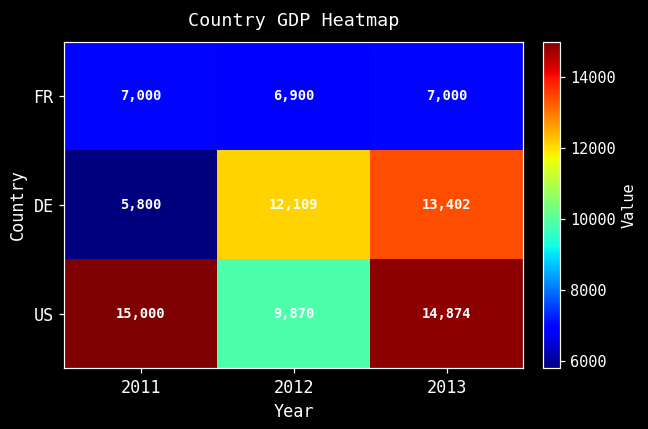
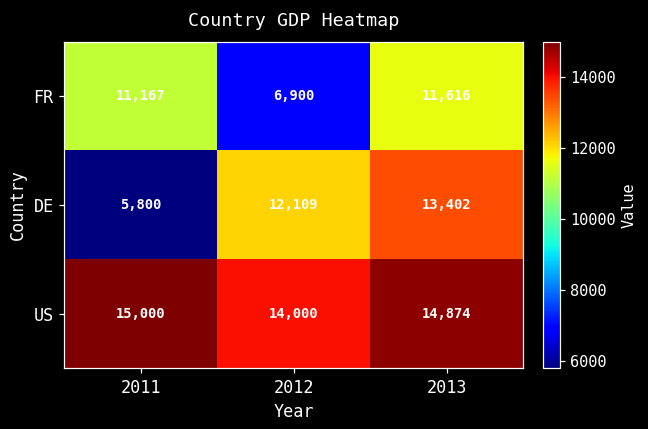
  {
    "FR": {
-     "2011": "7,000",
+     "2011": "11,167",
      "2012": "6,900",
-     "2013": "7,000"
+     "2013": "11,616"
    },
    "DE": {
      "2011": "5,800",
      "2012": "12,109",
      "2013": "13,402"
    },
    "US": {
      "2011": "15,000",
-     "2012": "9,870",
+     "2012": "14,000",
      "2013": "14,874"
    }
  }
